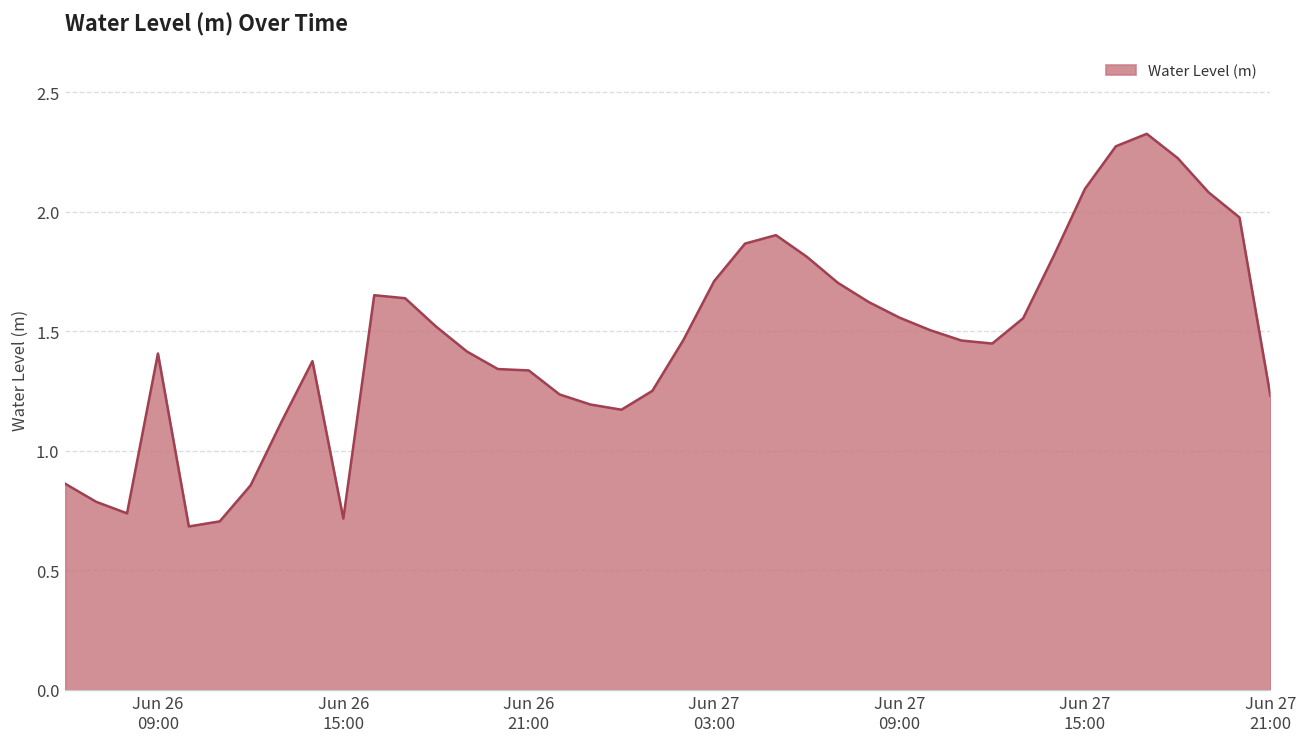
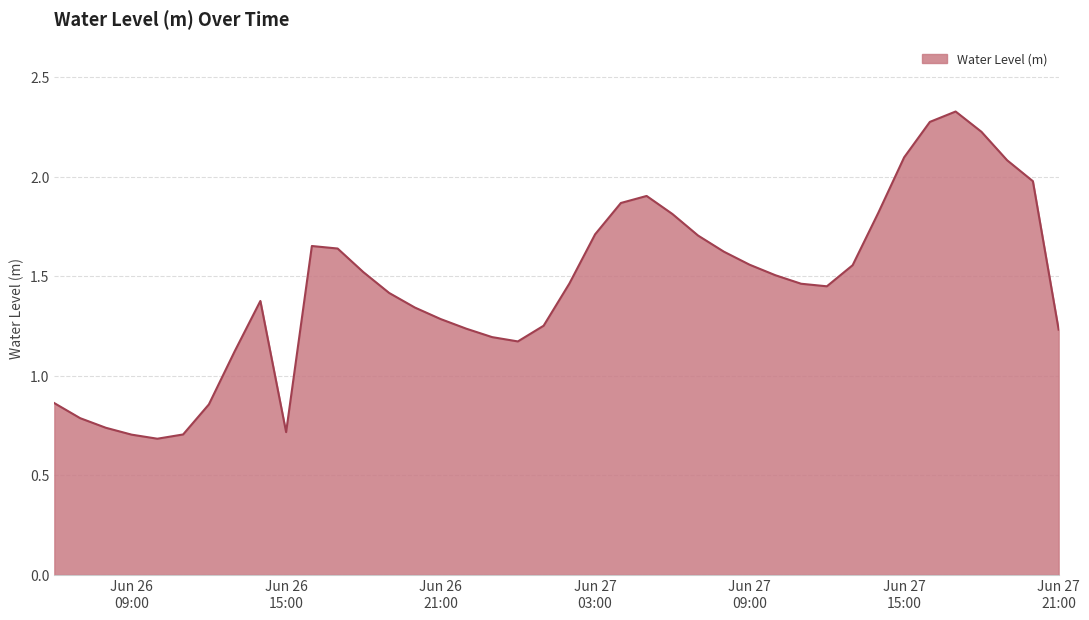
  {
-   "Jun 26 09:00": 1.41,
+   "Jun 26 09:00": 0.70,
    "Jun 26 15:00": 0.72,
-   "Jun 26 21:00": 1.34,
+   "Jun 26 21:00": 1.28,
    "Jun 27 03:00": 1.71,
    "Jun 27 09:00": 1.56,
    "Jun 27 15:00": 2.10,
    "Jun 27 21:00": 1.23
  }
